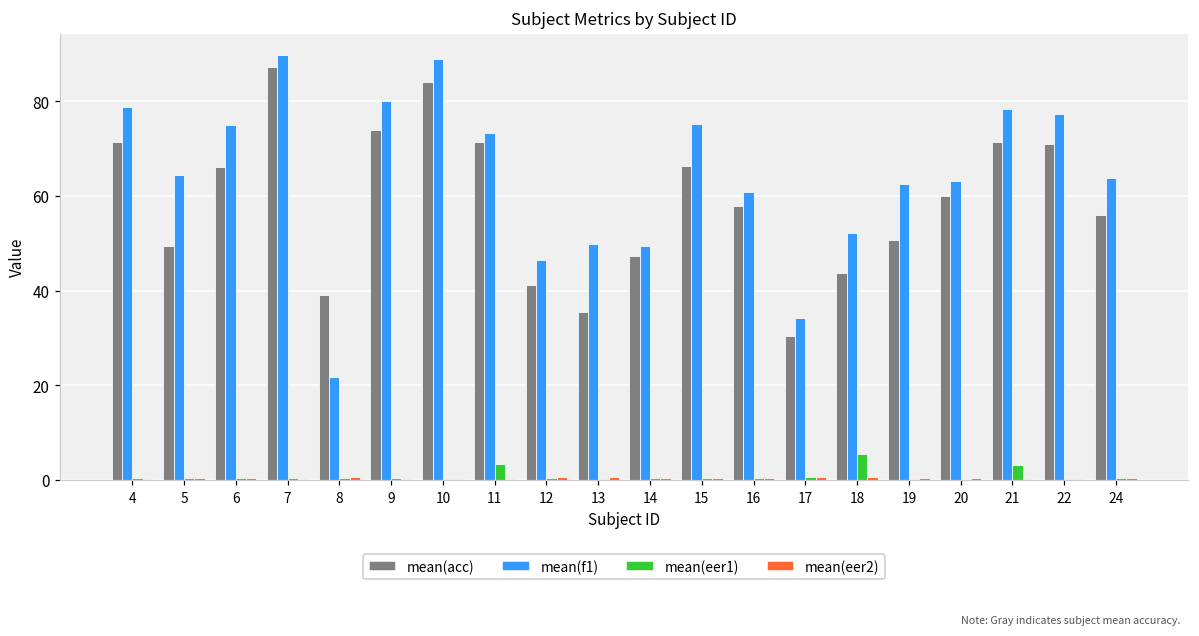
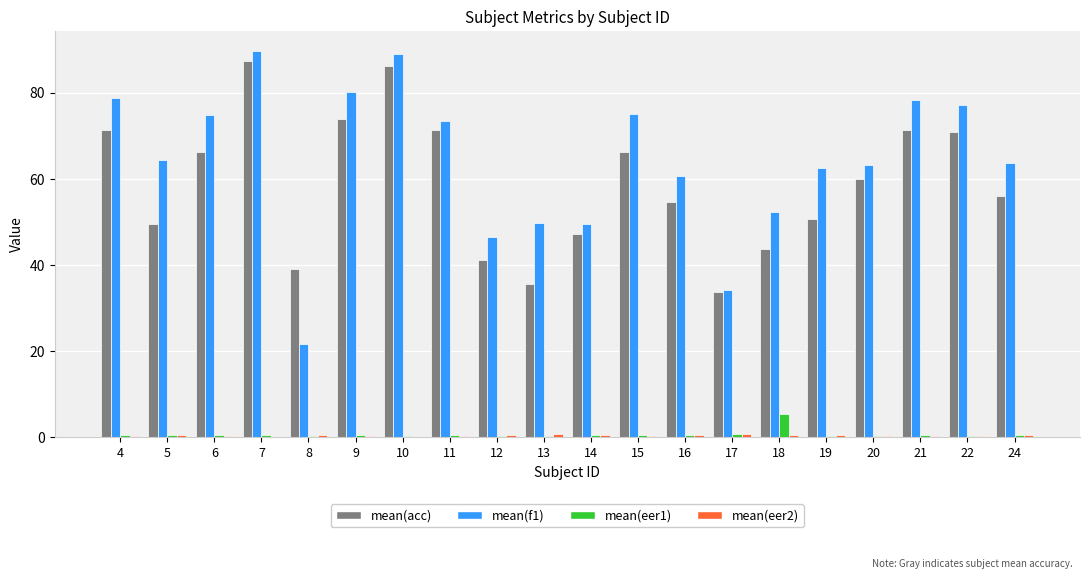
  {
    "mean(acc)": {
      "4": 72,
      "5": 50,
      "6": 66,
      "7": 87,
      "8": 39,
      "9": 74,
-     "10": 84,
+     "10": 86,
      "11": 72,
      "12": 41,
      "13": 36,
      "14": 47,
      "15": 66,
-     "16": 58,
-     "17": 31,
+     "16": 55,
+     "17": 34,
      "18": 44,
      "19": 51,
      "20": 60,
      "21": 71,
      "22": 71,
      "24": 56
    },
    "mean(f1)": {
      "4": 79,
      "5": 64,
      "6": 75,
      "7": 90,
      "8": 22,
      "9": 80,
      "10": 89,
      "11": 73,
      "12": 46,
      "13": 50,
      "14": 49,
      "15": 75,
      "16": 61,
      "17": 34,
      "18": 52,
      "19": 63,
      "20": 63,
      "21": 78,
      "22": 77,
      "24": 64
    },
    "mean(eer1)": {
-     "11": 3,
+     "11": 0,
      "17": 1,
      "18": 5,
-     "21": 3
+     "21": 0
    },
    "mean(eer2)": {
      "8": 1,
      "12": 1,
      "13": 1,
      "17": 1
    }
  }
